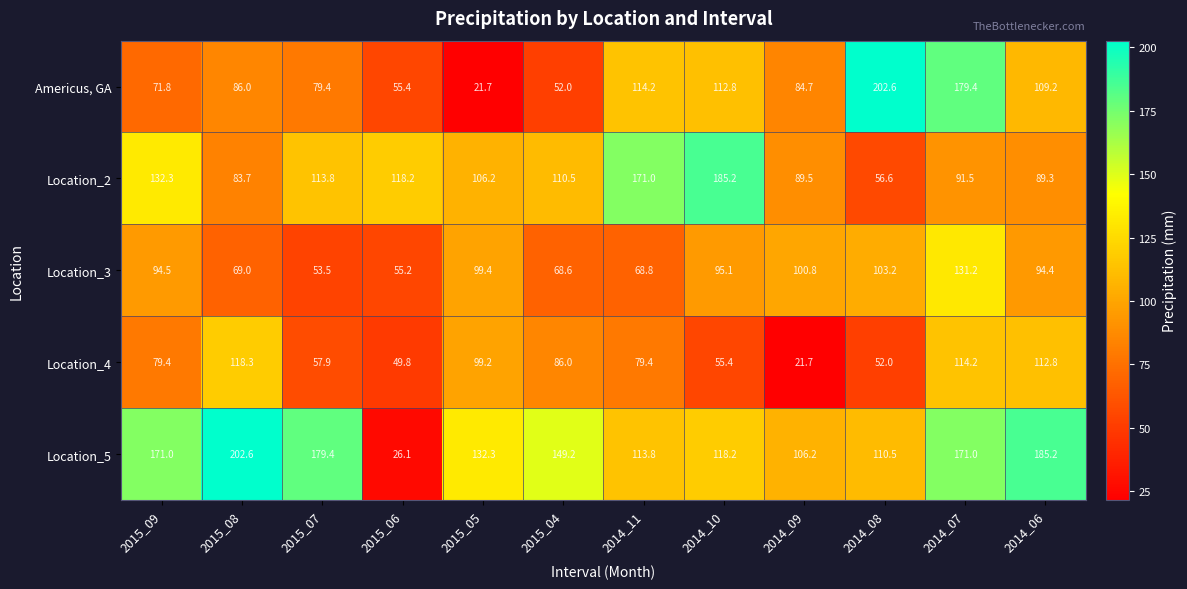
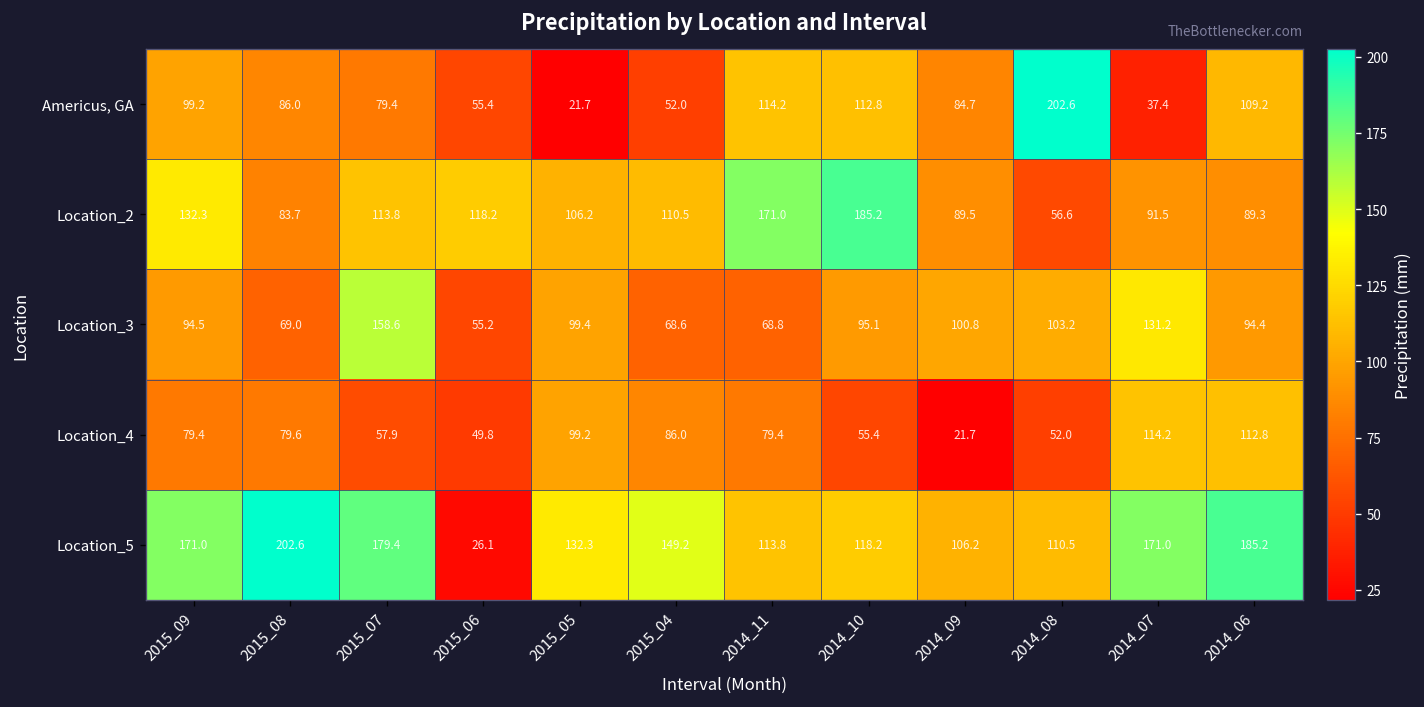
  {
    "Americus, GA": {
-     "2015_09": 71.8,
+     "2015_09": 99.2,
      "2015_08": 86.0,
      "2015_07": 79.4,
      "2015_06": 55.4,
      "2015_05": 21.7,
      "2015_04": 52.0,
      "2014_11": 114.2,
      "2014_10": 112.8,
      "2014_09": 84.7,
      "2014_08": 202.6,
-     "2014_07": 179.4,
+     "2014_07": 37.4,
      "2014_06": 109.2
    },
    "Location_2": {
      "2015_09": 132.3,
      "2015_08": 83.7,
      "2015_07": 113.8,
      "2015_06": 118.2,
      "2015_05": 106.2,
      "2015_04": 110.5,
      "2014_11": 171.0,
      "2014_10": 185.2,
      "2014_09": 89.5,
      "2014_08": 56.6,
      "2014_07": 91.5,
      "2014_06": 89.3
    },
    "Location_3": {
      "2015_09": 94.5,
      "2015_08": 69.0,
-     "2015_07": 53.5,
+     "2015_07": 158.6,
      "2015_06": 55.2,
      "2015_05": 99.4,
      "2015_04": 68.6,
      "2014_11": 68.8,
      "2014_10": 95.1,
      "2014_09": 100.8,
      "2014_08": 103.2,
      "2014_07": 131.2,
      "2014_06": 94.4
    },
    "Location_4": {
      "2015_09": 79.4,
-     "2015_08": 118.3,
+     "2015_08": 79.6,
      "2015_07": 57.9,
      "2015_06": 49.8,
      "2015_05": 99.2,
      "2015_04": 86.0,
      "2014_11": 79.4,
      "2014_10": 55.4,
      "2014_09": 21.7,
      "2014_08": 52.0,
      "2014_07": 114.2,
      "2014_06": 112.8
    },
    "Location_5": {
      "2015_09": 171.0,
      "2015_08": 202.6,
      "2015_07": 179.4,
      "2015_06": 26.1,
      "2015_05": 132.3,
      "2015_04": 149.2,
      "2014_11": 113.8,
      "2014_10": 118.2,
      "2014_09": 106.2,
      "2014_08": 110.5,
      "2014_07": 171.0,
      "2014_06": 185.2
    }
  }
